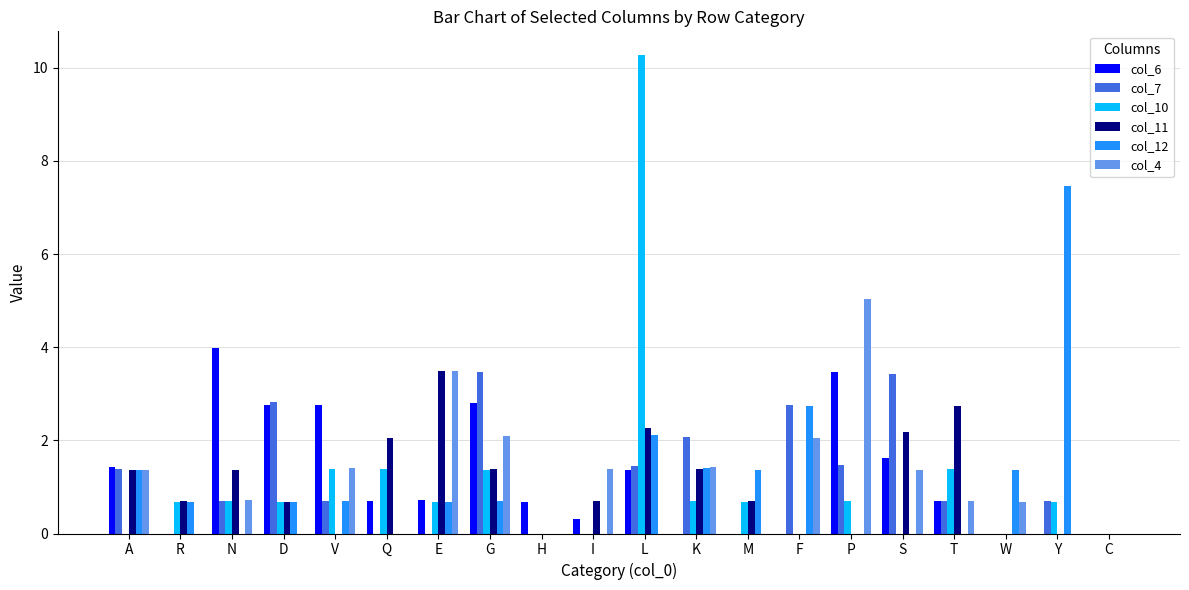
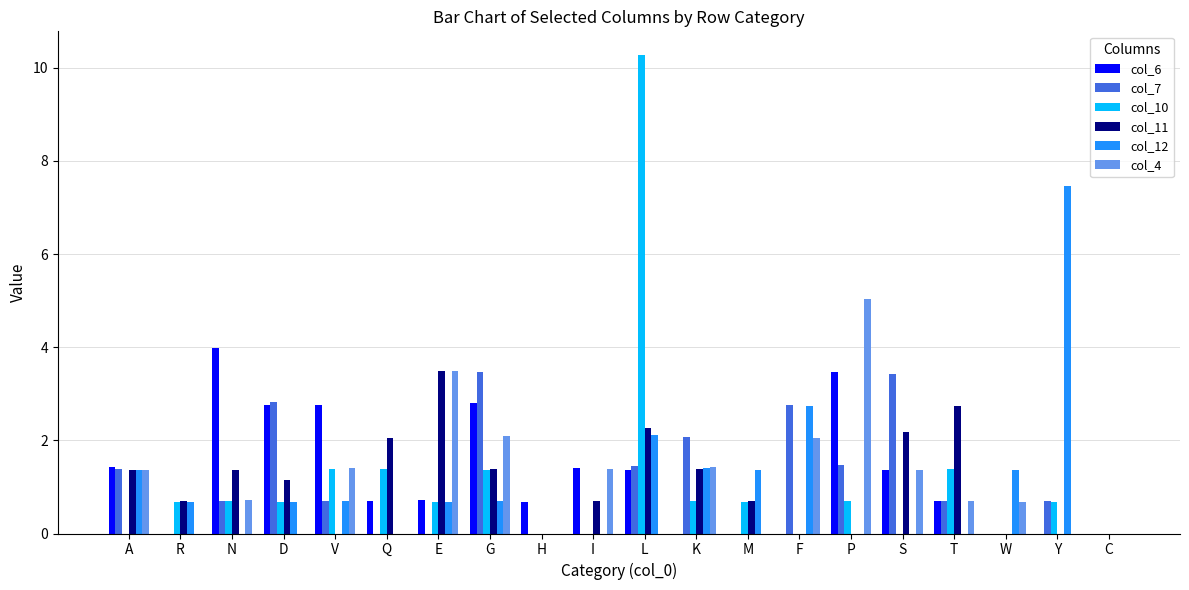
  {
    "col_6": {
      "A": 1.4,
      "R": 0.0,
      "N": 4.0,
      "D": 2.8,
      "V": 2.8,
      "Q": 0.7,
      "E": 0.7,
      "G": 2.8,
      "H": 0.7,
-     "I": 0.3,
+     "I": 1.4,
      "L": 1.4,
      "K": 0.0,
      "M": 0.0,
      "F": 0.0,
      "P": 3.5,
-     "S": 1.6,
+     "S": 1.4,
      "T": 0.7,
      "W": 0.0,
      "Y": 0.0,
      "C": 0.0
    },
    "col_11": {
      "A": 1.4,
      "R": 0.7,
      "N": 1.4,
-     "D": 0.7,
+     "D": 1.1,
      "V": 0.0,
      "Q": 2.1,
      "E": 3.5,
      "G": 1.4,
      "H": 0.0,
      "I": 0.7,
      "L": 2.3,
      "K": 1.4,
      "M": 0.7,
      "F": 0.0,
      "P": 0.0,
      "S": 2.2,
      "T": 2.7,
      "W": 0.0,
      "Y": 0.0,
      "C": 0.0
    }
  }
